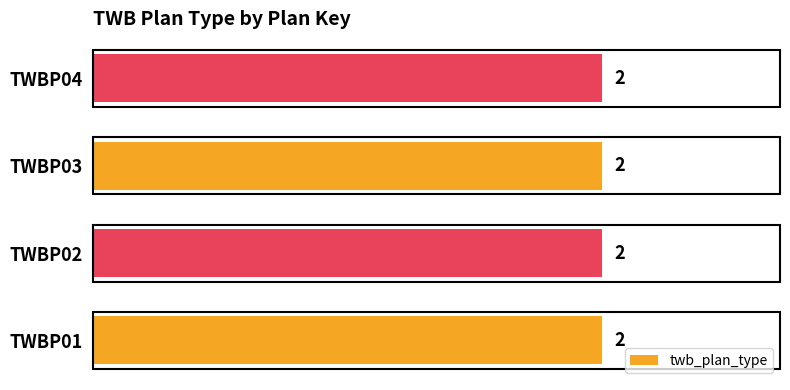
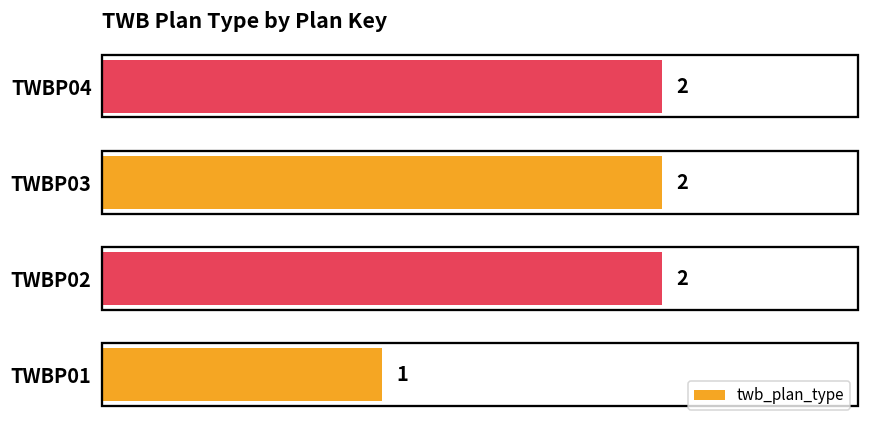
  {
    "TWBP04": 2,
    "TWBP03": 2,
    "TWBP02": 2,
-   "TWBP01": 2
+   "TWBP01": 1
  }
